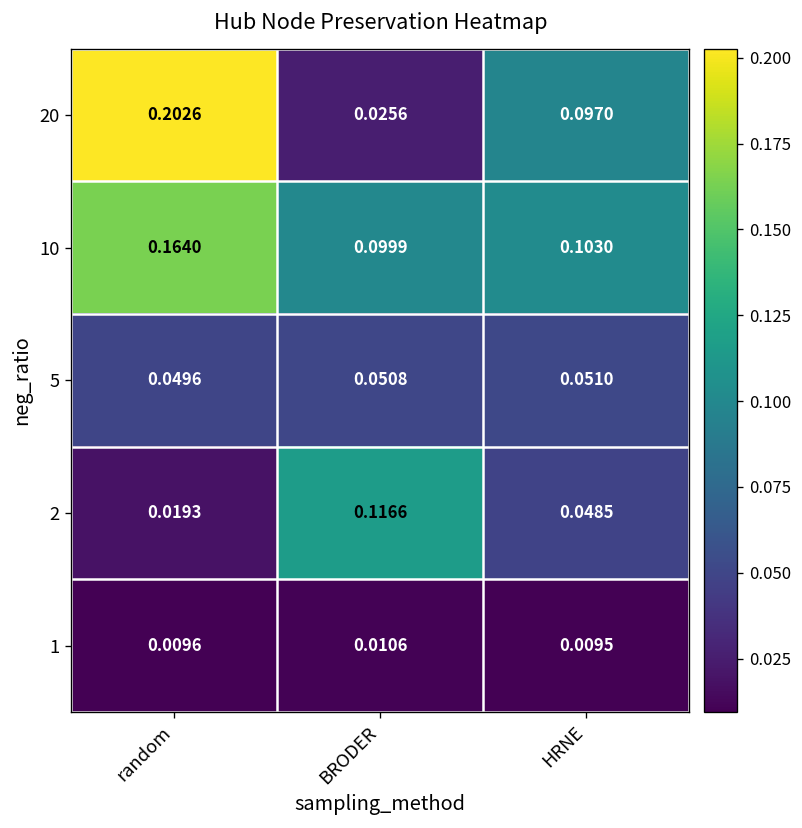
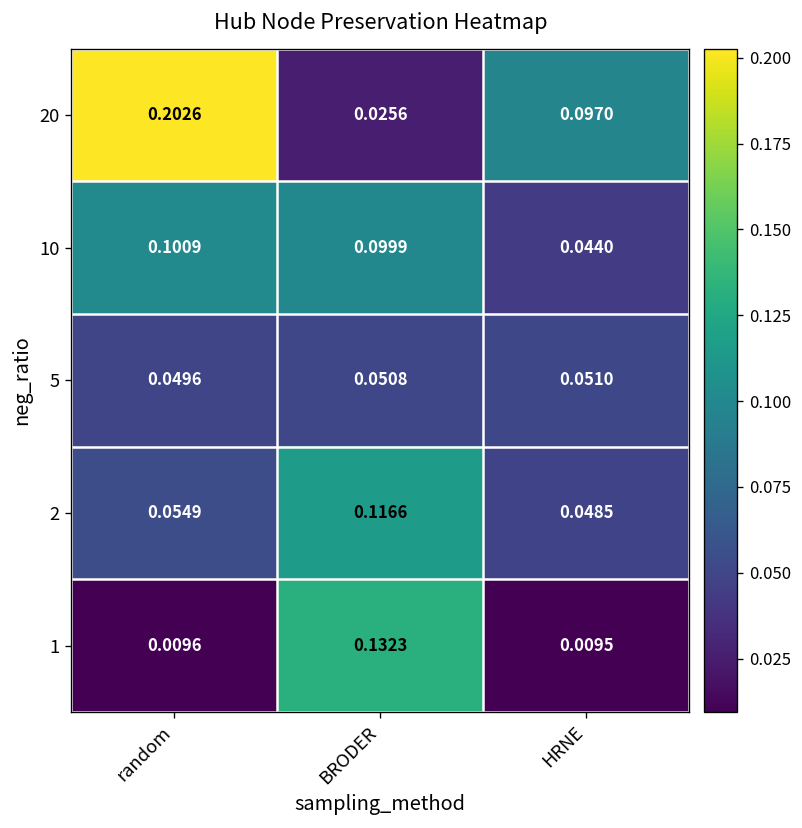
  {
    "20": {
      "random": 0.2026,
      "BRODER": 0.0256,
      "HRNE": 0.0970
    },
    "10": {
-     "random": 0.1640,
+     "random": 0.1009,
      "BRODER": 0.0999,
-     "HRNE": 0.1030
+     "HRNE": 0.0440
    },
    "5": {
      "random": 0.0496,
      "BRODER": 0.0508,
      "HRNE": 0.0510
    },
    "2": {
-     "random": 0.0193,
+     "random": 0.0549,
      "BRODER": 0.1166,
      "HRNE": 0.0485
    },
    "1": {
      "random": 0.0096,
-     "BRODER": 0.0106,
+     "BRODER": 0.1323,
      "HRNE": 0.0095
    }
  }
